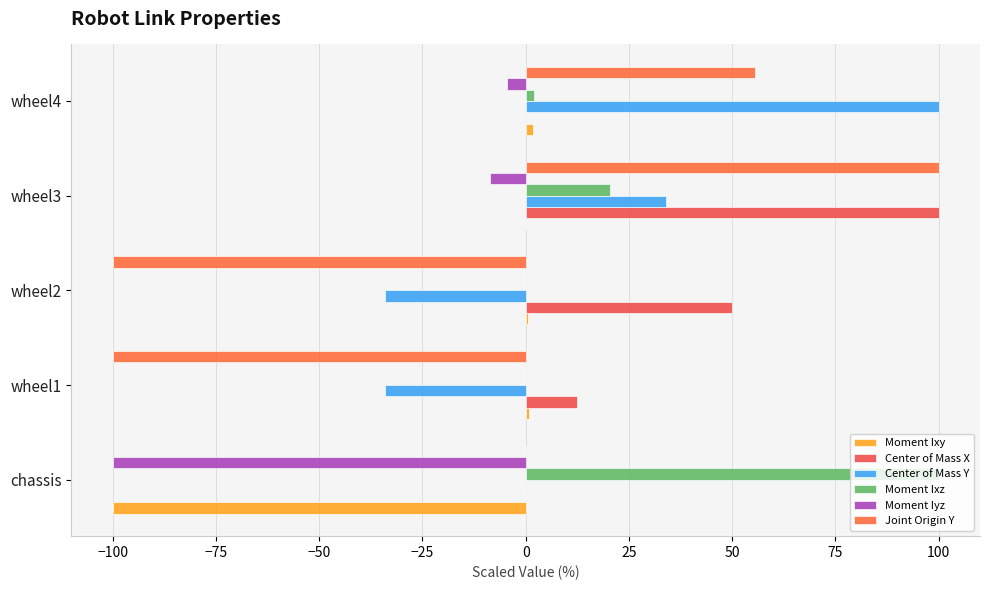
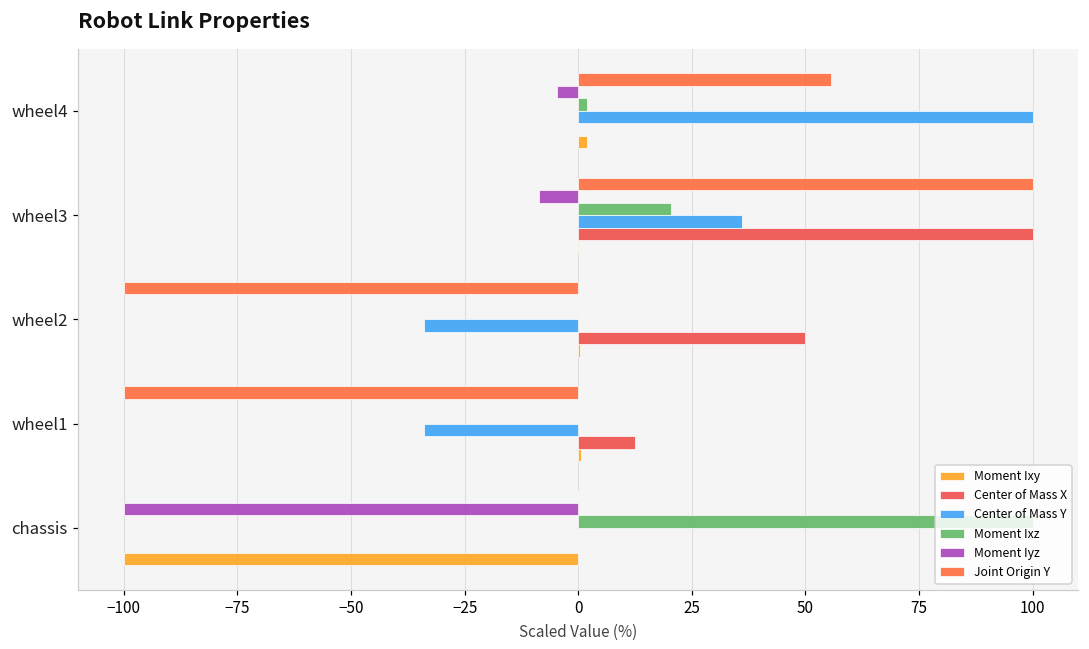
  {
    "Moment Ixy": {
      "wheel4": 2,
      "wheel1": 1,
      "chassis": -100
    },
    "Center of Mass Y": {
      "wheel4": 100,
-     "wheel3": 34,
+     "wheel3": 36,
      "wheel2": -34,
      "wheel1": -34
    },
    "Moment Ixz": {
      "wheel4": 2,
      "wheel3": 20
    },
    "Moment Iyz": {
      "wheel4": -5,
      "wheel3": -9,
      "chassis": -100
    }
  }
